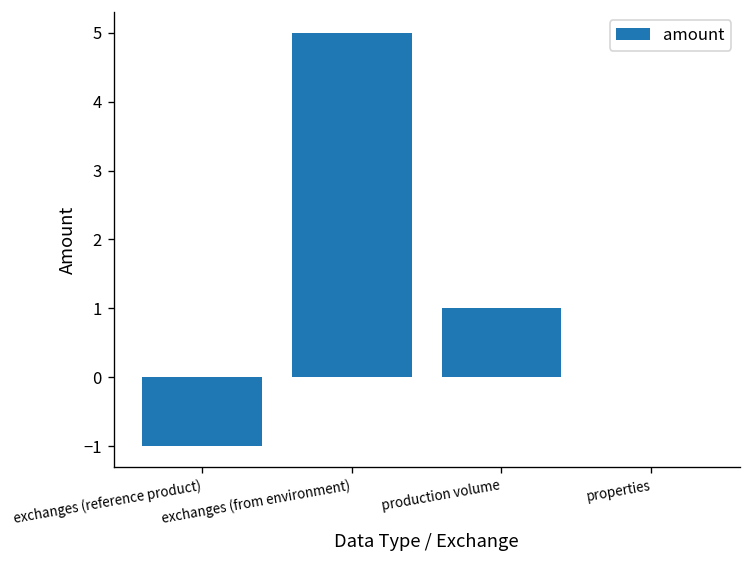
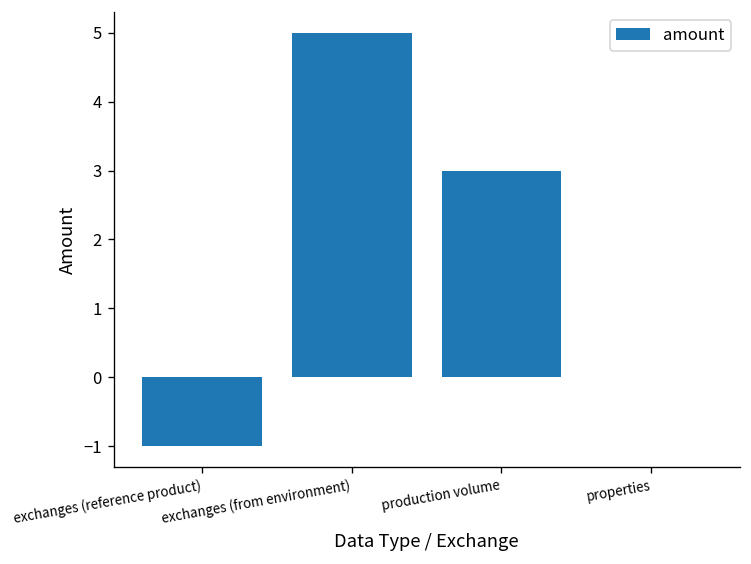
  {
    "exchanges (reference product)": -1,
    "exchanges (from environment)": 5,
-   "production volume": 1,
+   "production volume": 3,
    "properties": 0
  }
